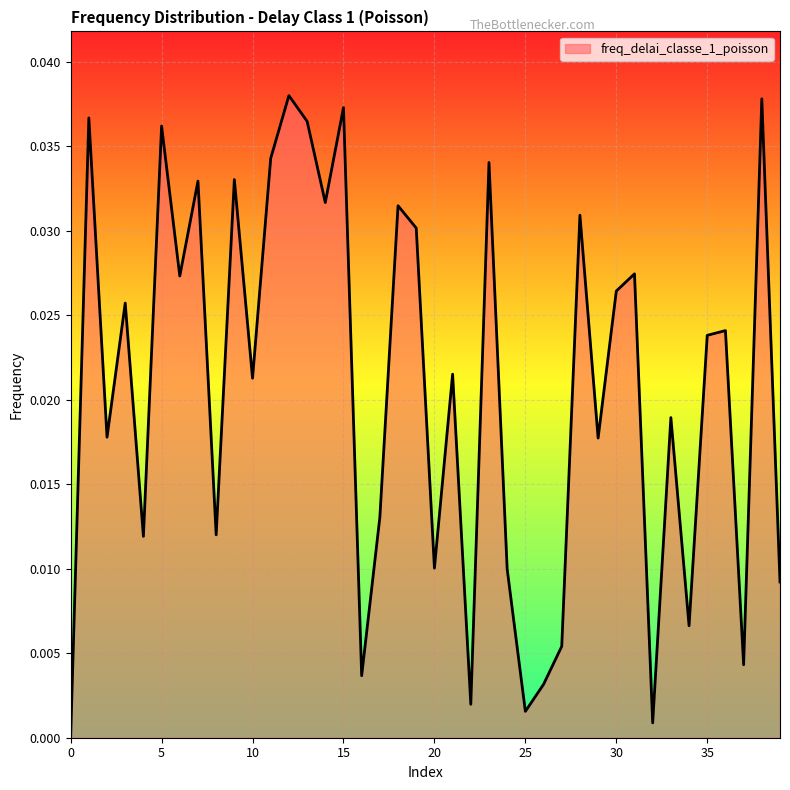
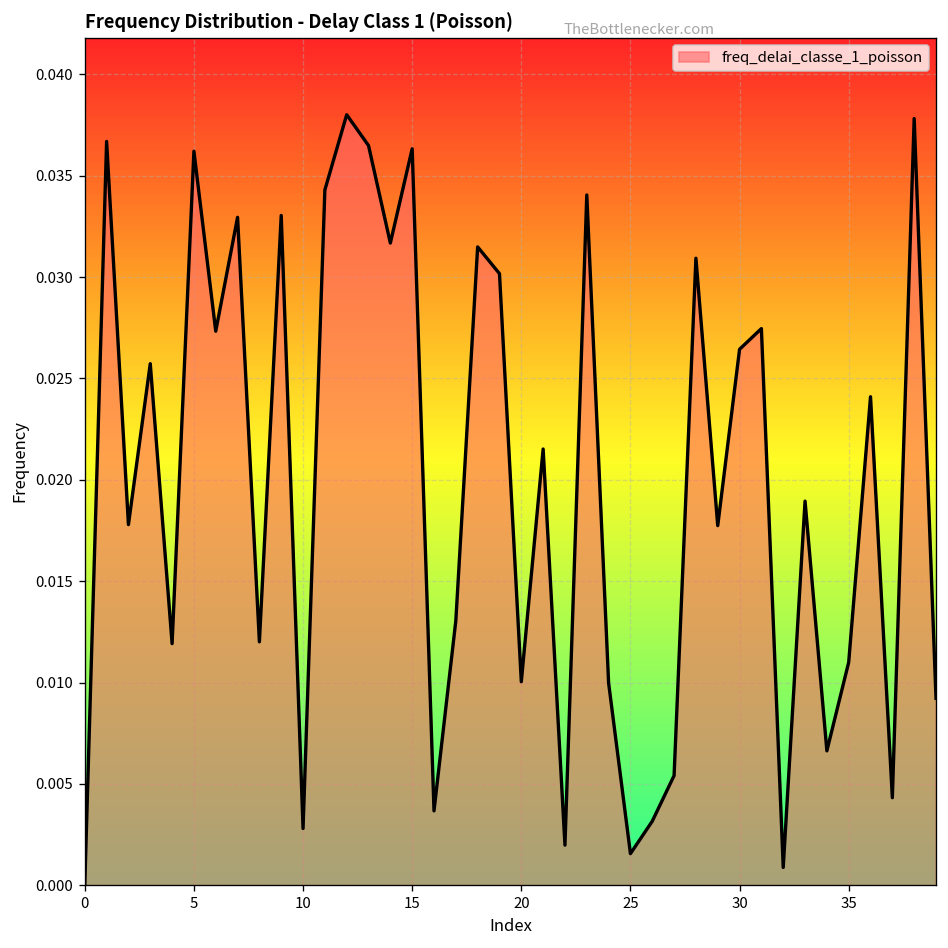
  {
    "0": 0.0000,
    "5": 0.0362,
-   "10": 0.0213,
-   "15": 0.0373,
+   "10": 0.0028,
+   "15": 0.0363,
    "20": 0.0100,
    "25": 0.0016,
    "30": 0.0264,
-   "35": 0.0238
+   "35": 0.0110
  }
